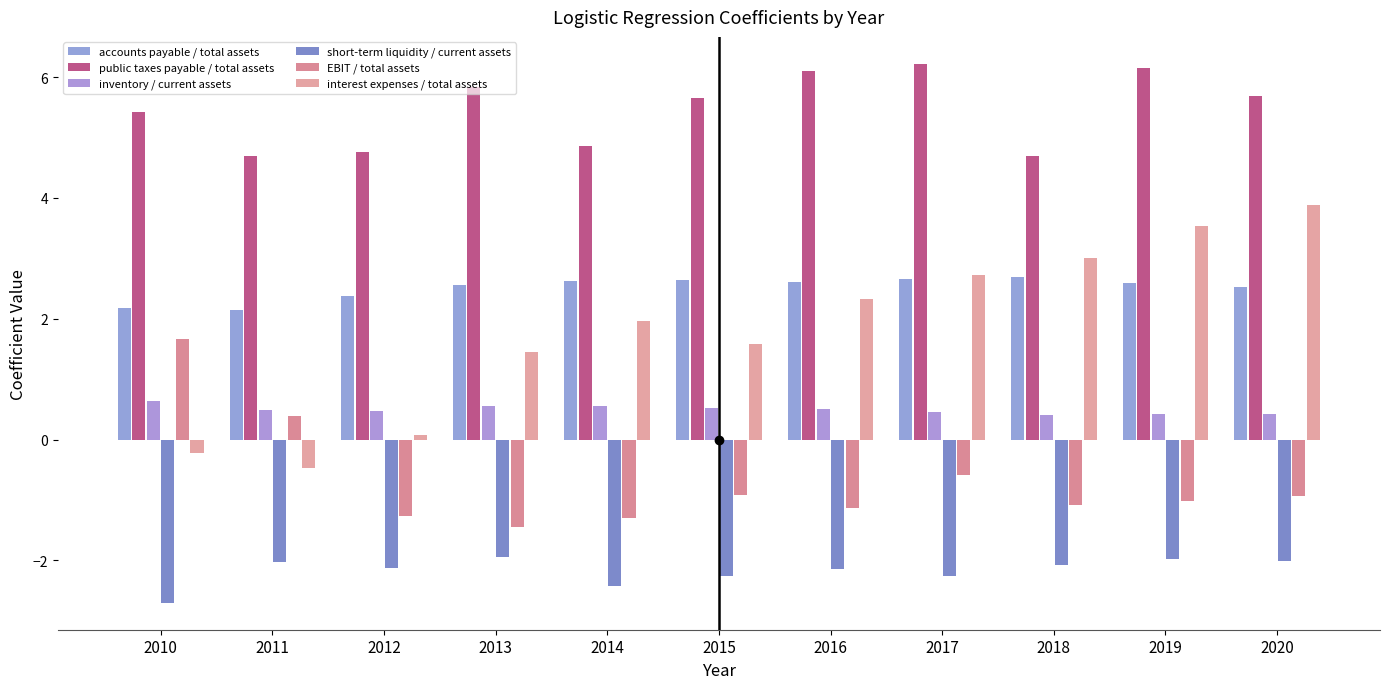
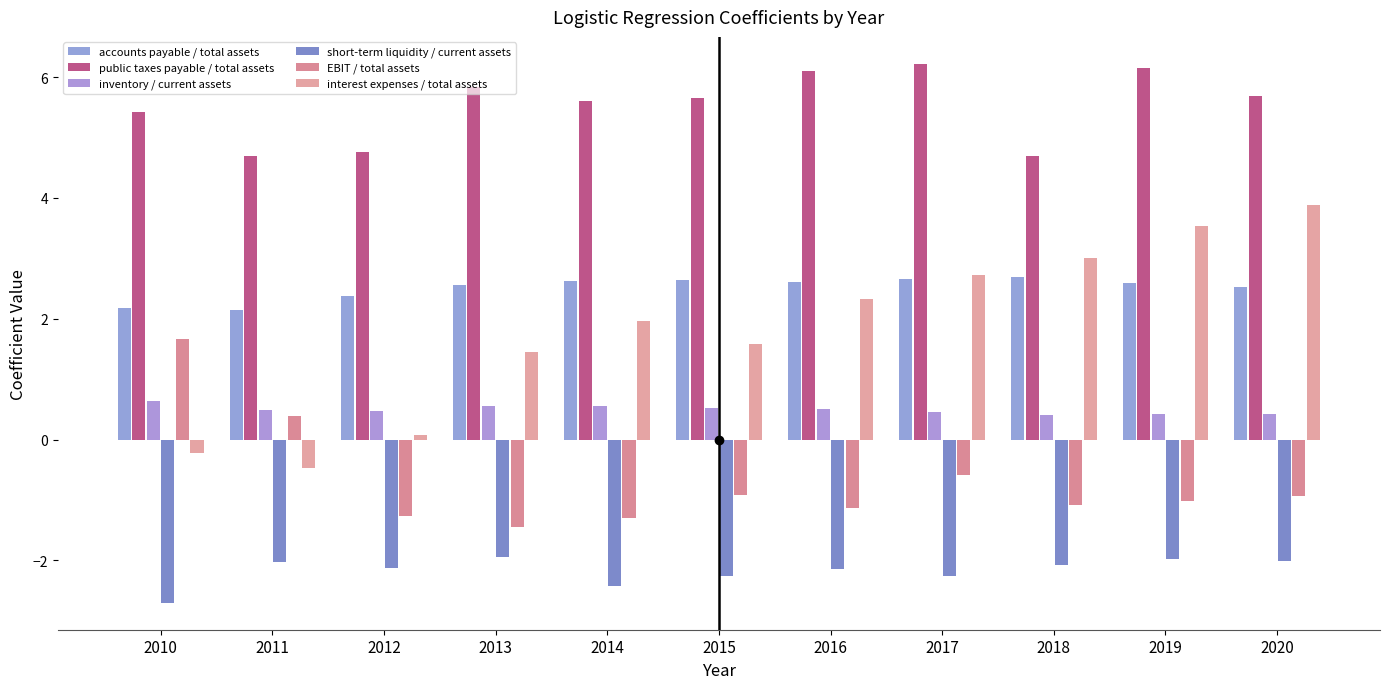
  {
    "public taxes payable / total assets": {
      "2010": 5.4,
      "2011": 4.7,
      "2012": 4.8,
-     "2014": 4.9,
+     "2014": 5.6,
      "2015": 5.7,
      "2016": 6.1,
      "2017": 6.2,
      "2018": 4.7,
      "2019": 6.2,
      "2020": 5.7
    }
  }
